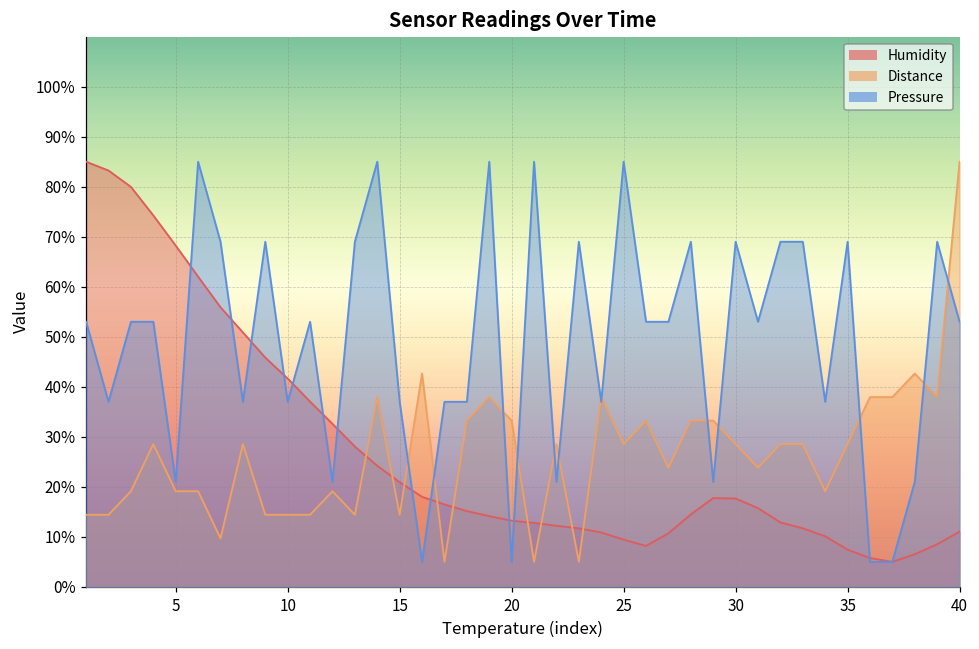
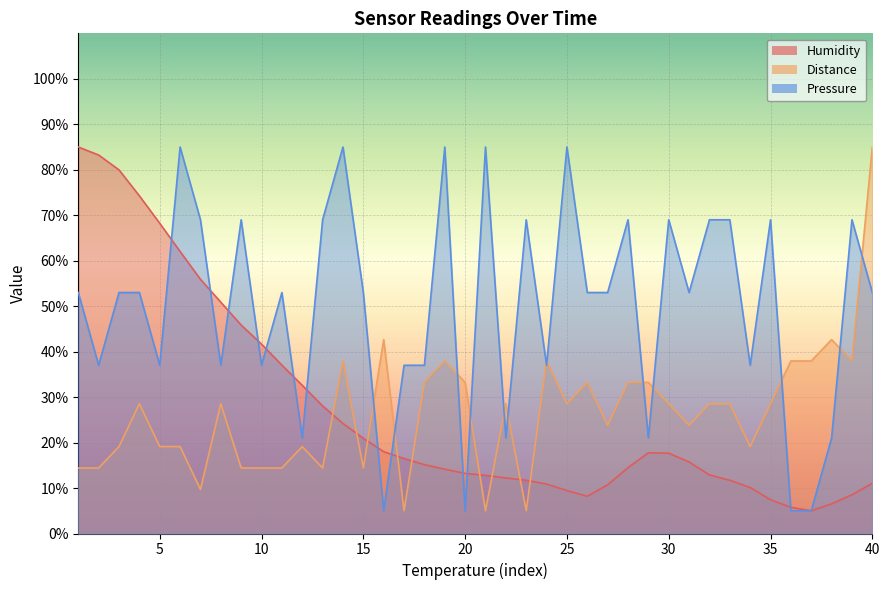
  {
    "Pressure": {
-     "5": "21%",
+     "5": "37%",
      "10": "37%",
-     "15": "37%",
+     "15": "53%",
      "20": "5%",
      "25": "85%",
      "30": "69%",
      "35": "69%",
      "40": "53%"
    }
  }
